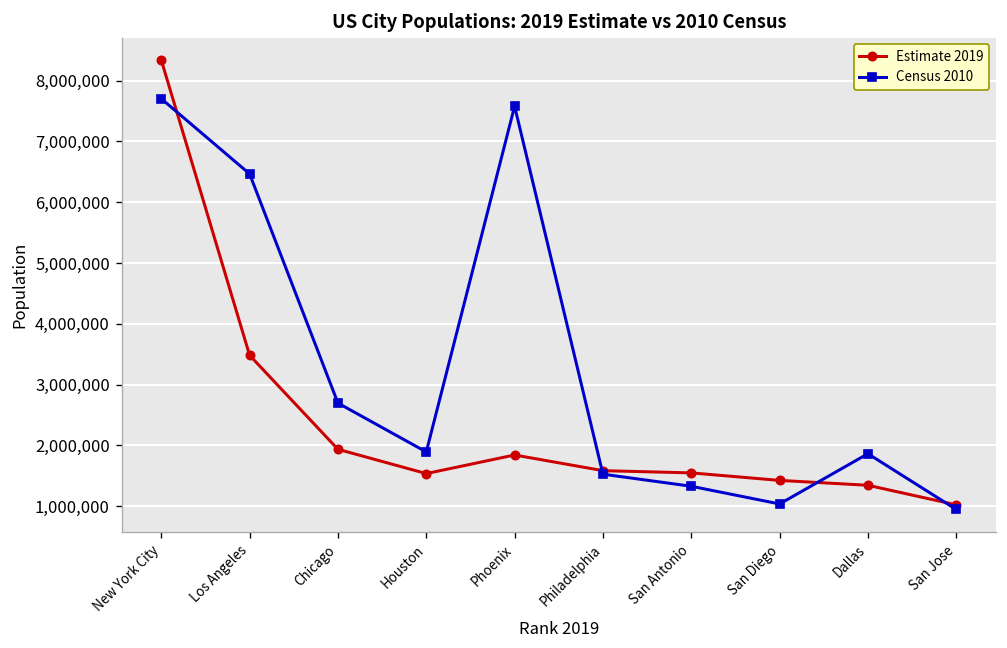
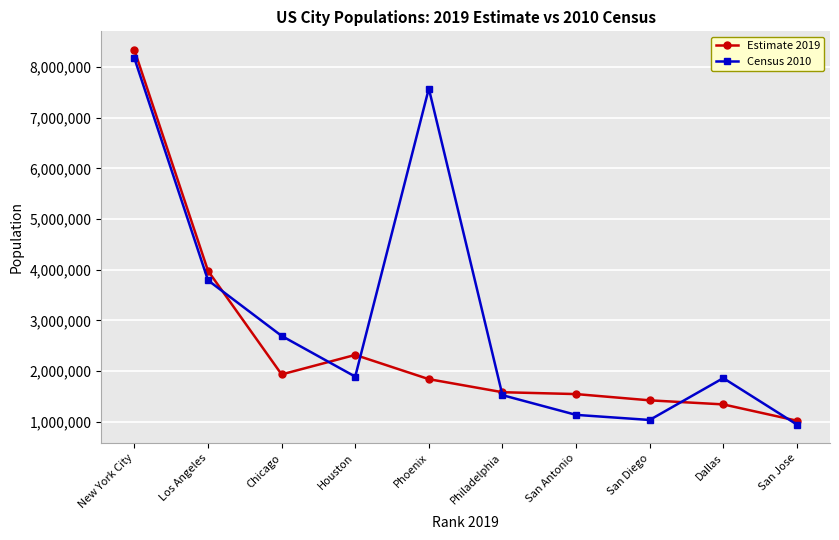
  {
    "Estimate 2019": {
      "New York City": "8,300,000",
-     "Los Angeles": "3,500,000",
+     "Los Angeles": "4,000,000",
      "Chicago": "1,900,000",
-     "Houston": "1,500,000",
+     "Houston": "2,300,000",
      "Phoenix": "1,800,000",
      "Philadelphia": "1,600,000",
      "San Antonio": "1,500,000",
      "San Diego": "1,400,000",
      "Dallas": "1,300,000",
      "San Jose": "1,000,000"
    },
    "Census 2010": {
-     "New York City": "7,700,000",
-     "Los Angeles": "6,500,000",
+     "New York City": "8,200,000",
+     "Los Angeles": "3,800,000",
      "Chicago": "2,700,000",
      "Houston": "1,900,000",
      "Phoenix": "7,600,000",
      "Philadelphia": "1,500,000",
-     "San Antonio": "1,300,000",
+     "San Antonio": "1,100,000",
      "San Diego": "1,000,000",
      "Dallas": "1,900,000",
      "San Jose": "900,000"
    }
  }
